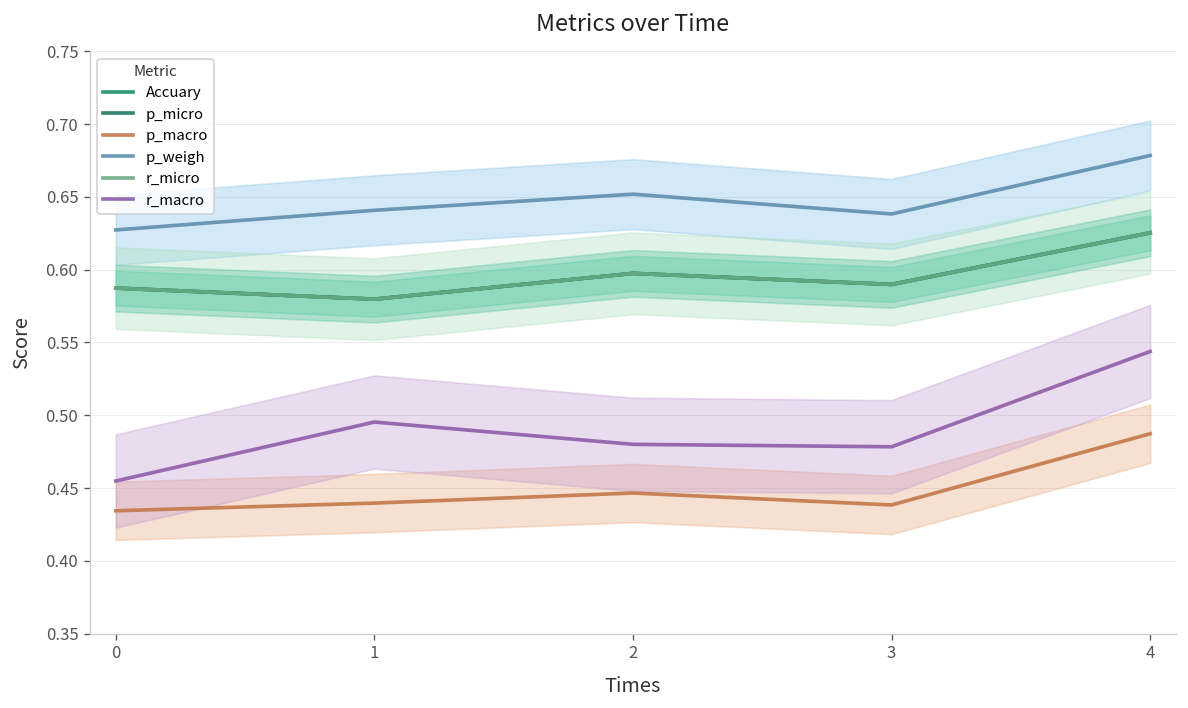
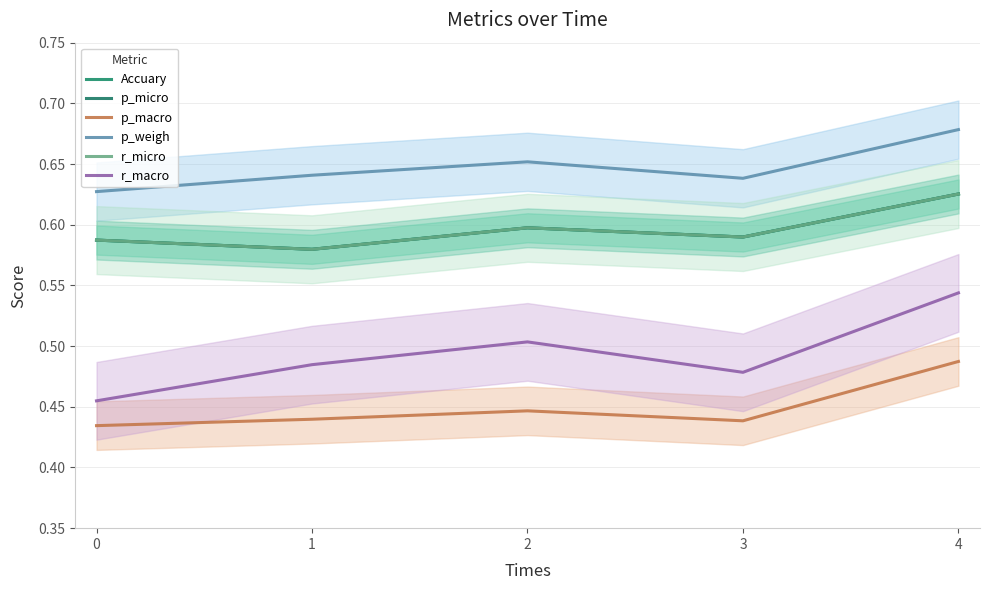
  {
    "p_macro": {
      "0": 0.434,
      "1": 0.440,
      "2": 0.447,
      "3": 0.438,
      "4": 0.487
    },
    "r_macro": {
-     "1": 0.495,
-     "2": 0.480,
+     "1": 0.485,
+     "2": 0.503,
      "3": 0.478,
      "4": 0.544
    }
  }
